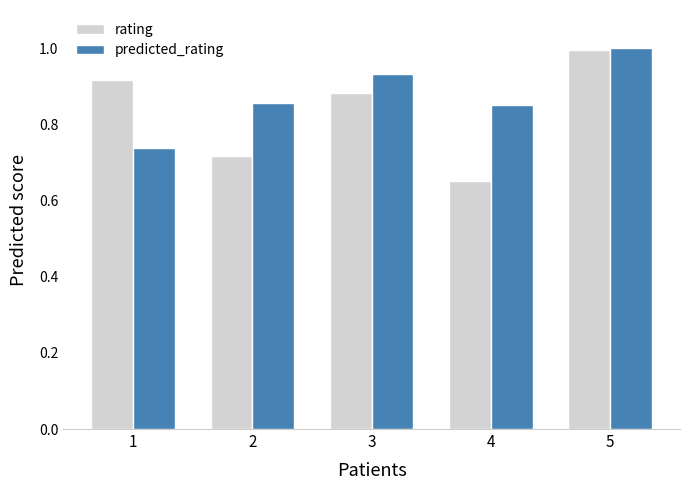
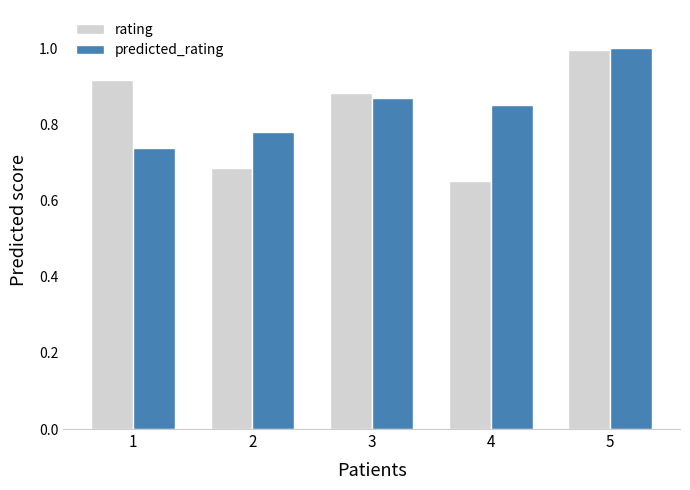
  {
    "rating": {
      "1": 0.92,
-     "2": 0.72,
+     "2": 0.68,
      "3": 0.88,
      "4": 0.65,
      "5": 0.99
    },
    "predicted_rating": {
      "1": 0.74,
-     "2": 0.86,
-     "3": 0.93,
+     "2": 0.78,
+     "3": 0.87,
      "4": 0.85,
      "5": 1.00
    }
  }
